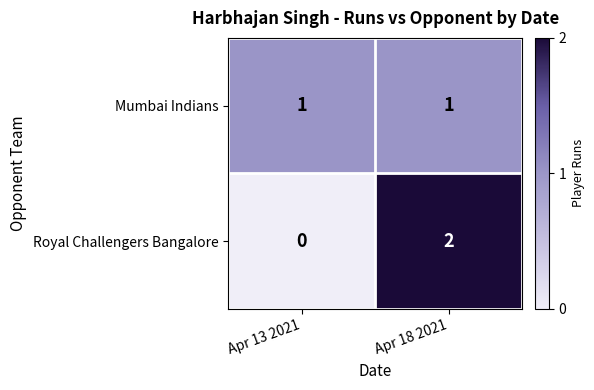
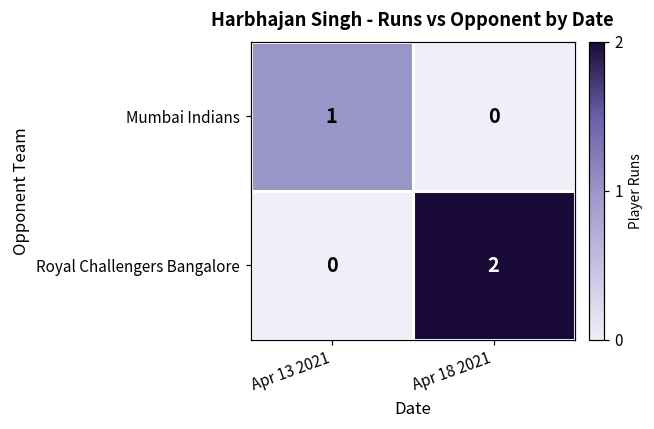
  {
    "Mumbai Indians": {
      "Apr 13 2021": 1,
-     "Apr 18 2021": 1
+     "Apr 18 2021": 0
    },
    "Royal Challengers Bangalore": {
      "Apr 13 2021": 0,
      "Apr 18 2021": 2
    }
  }
